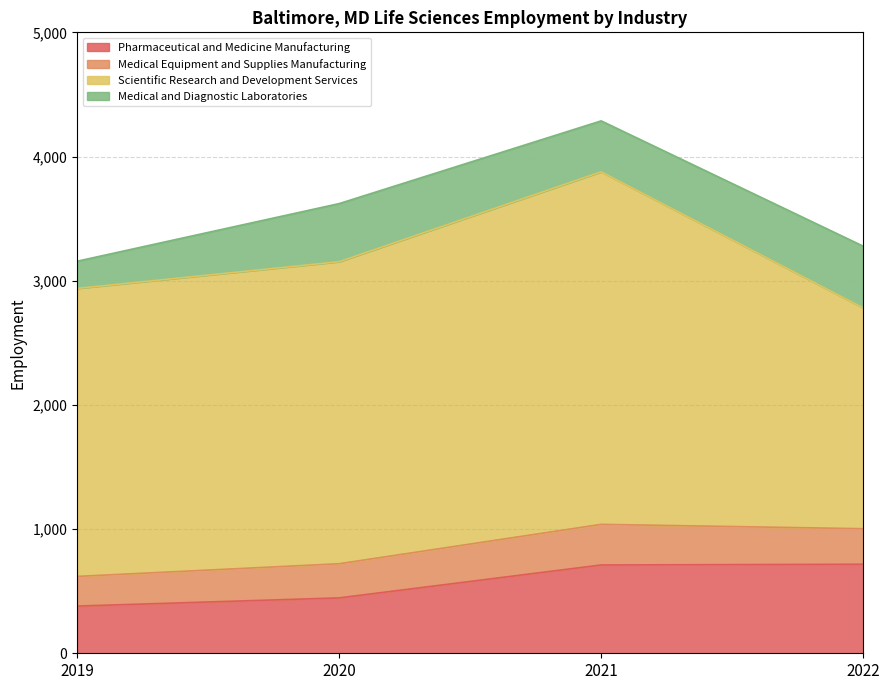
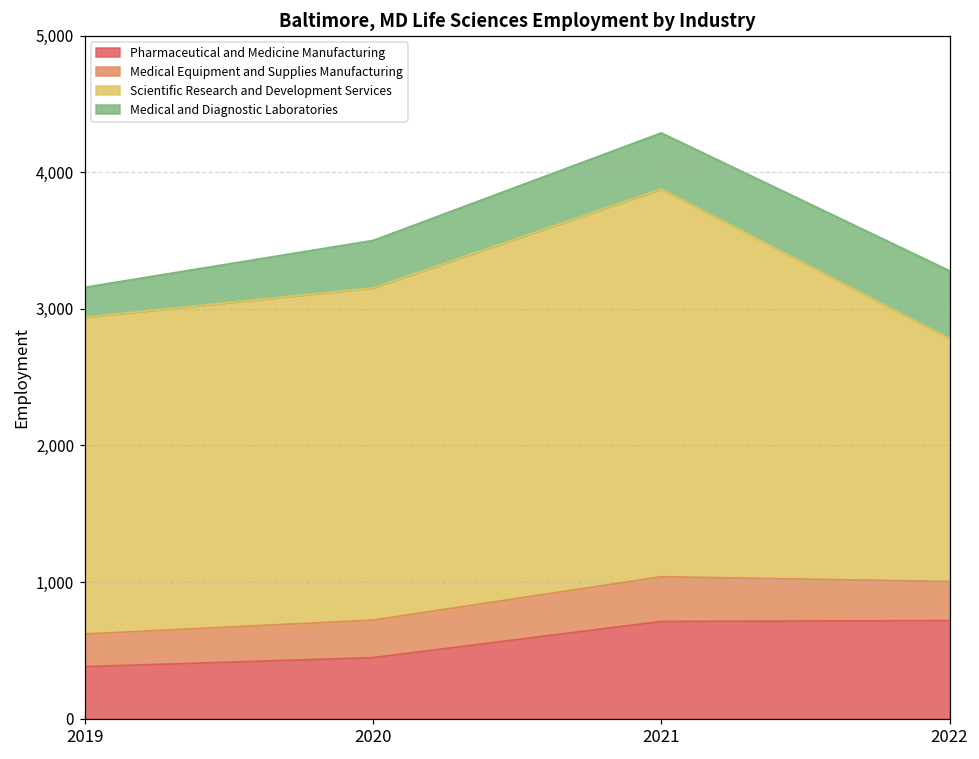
  {
    "Medical and Diagnostic Laboratories": {
      "2019": 220,
-     "2020": 470,
+     "2020": 350,
      "2021": 410,
      "2022": 500
    }
  }
